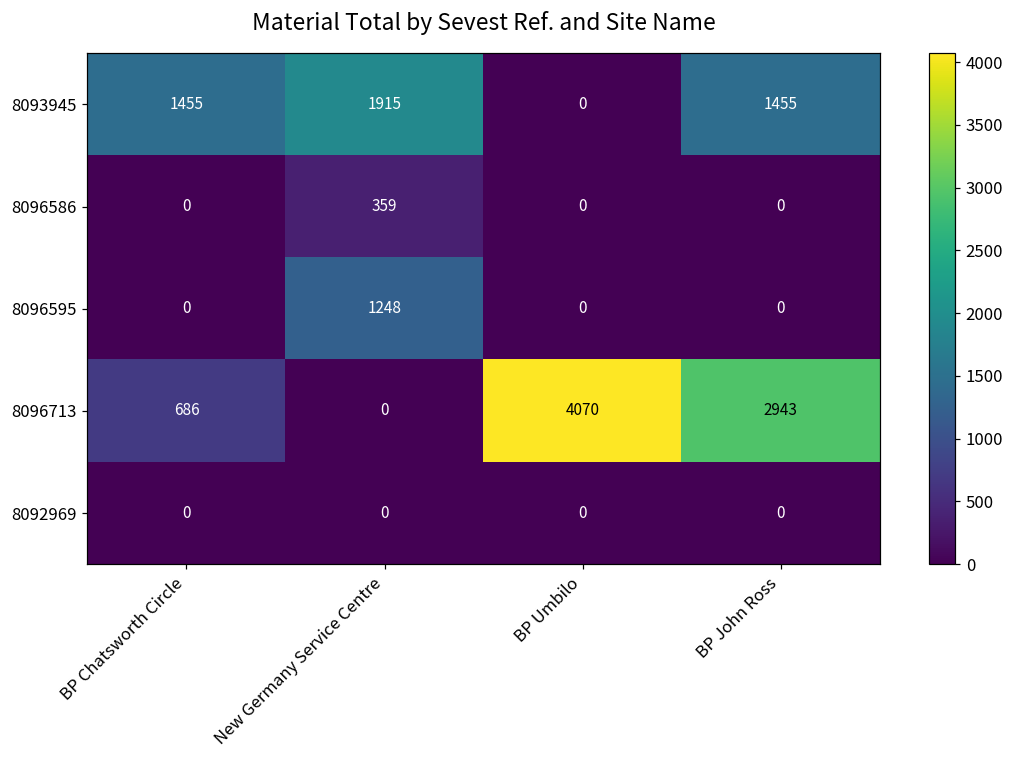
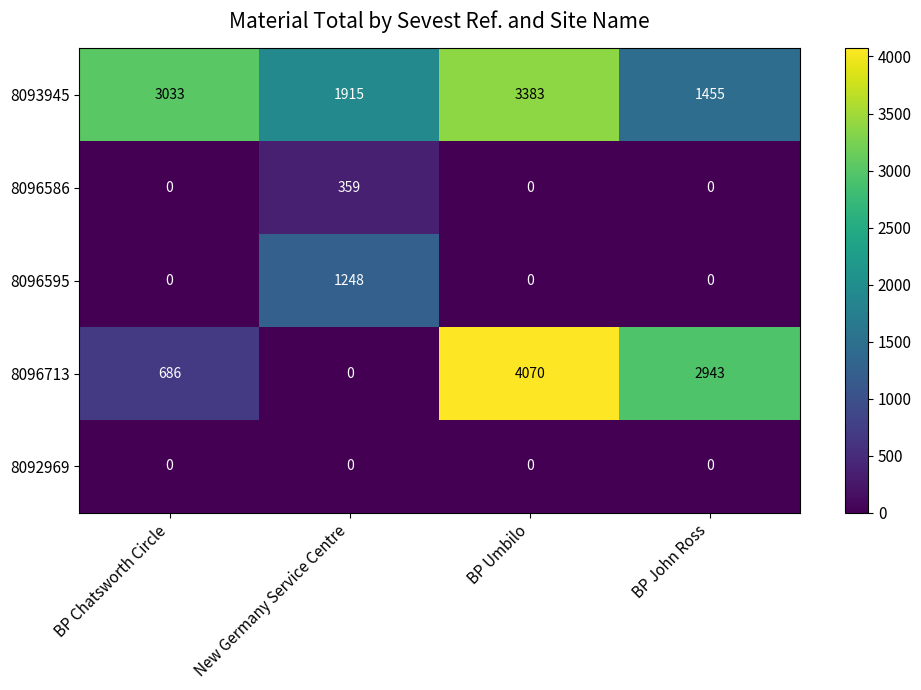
  {
    "8093945": {
-     "BP Chatsworth Circle": 1455,
+     "BP Chatsworth Circle": 3033,
      "New Germany Service Centre": 1915,
-     "BP Umbilo": 0,
+     "BP Umbilo": 3383,
      "BP John Ross": 1455
    },
    "8096586": {
      "BP Chatsworth Circle": 0,
      "New Germany Service Centre": 359,
      "BP Umbilo": 0,
      "BP John Ross": 0
    },
    "8096595": {
      "BP Chatsworth Circle": 0,
      "New Germany Service Centre": 1248,
      "BP Umbilo": 0,
      "BP John Ross": 0
    },
    "8096713": {
      "BP Chatsworth Circle": 686,
      "New Germany Service Centre": 0,
      "BP Umbilo": 4070,
      "BP John Ross": 2943
    },
    "8092969": {
      "BP Chatsworth Circle": 0,
      "New Germany Service Centre": 0,
      "BP Umbilo": 0,
      "BP John Ross": 0
    }
  }
